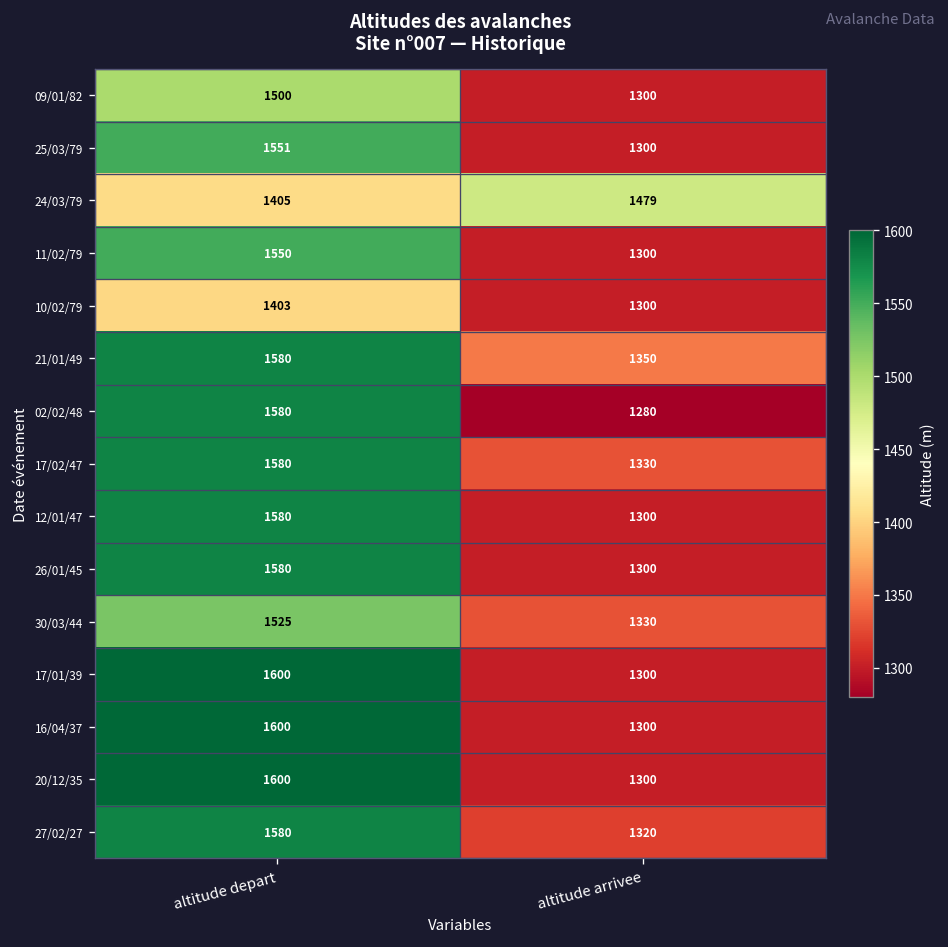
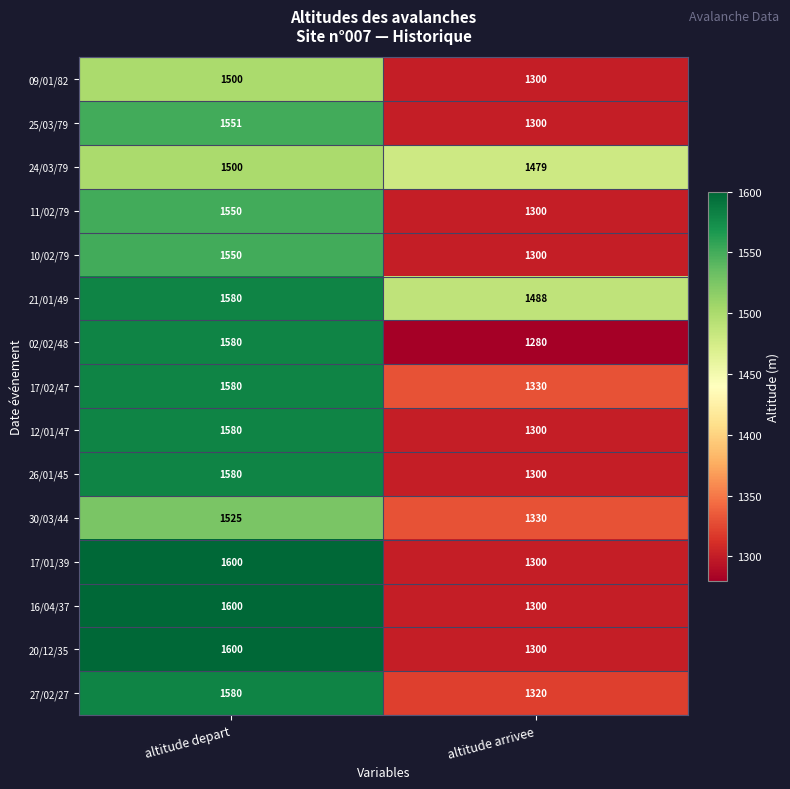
  {
    "09/01/82": {
      "altitude depart": 1500,
      "altitude arrivee": 1300
    },
    "25/03/79": {
      "altitude depart": 1551,
      "altitude arrivee": 1300
    },
    "24/03/79": {
-     "altitude depart": 1405,
+     "altitude depart": 1500,
      "altitude arrivee": 1479
    },
    "11/02/79": {
      "altitude depart": 1550,
      "altitude arrivee": 1300
    },
    "10/02/79": {
-     "altitude depart": 1403,
+     "altitude depart": 1550,
      "altitude arrivee": 1300
    },
    "21/01/49": {
      "altitude depart": 1580,
-     "altitude arrivee": 1350
+     "altitude arrivee": 1488
    },
    "02/02/48": {
      "altitude depart": 1580,
      "altitude arrivee": 1280
    },
    "17/02/47": {
      "altitude depart": 1580,
      "altitude arrivee": 1330
    },
    "12/01/47": {
      "altitude depart": 1580,
      "altitude arrivee": 1300
    },
    "26/01/45": {
      "altitude depart": 1580,
      "altitude arrivee": 1300
    },
    "30/03/44": {
      "altitude depart": 1525,
      "altitude arrivee": 1330
    },
    "17/01/39": {
      "altitude depart": 1600,
      "altitude arrivee": 1300
    },
    "16/04/37": {
      "altitude depart": 1600,
      "altitude arrivee": 1300
    },
    "20/12/35": {
      "altitude depart": 1600,
      "altitude arrivee": 1300
    },
    "27/02/27": {
      "altitude depart": 1580,
      "altitude arrivee": 1320
    }
  }
